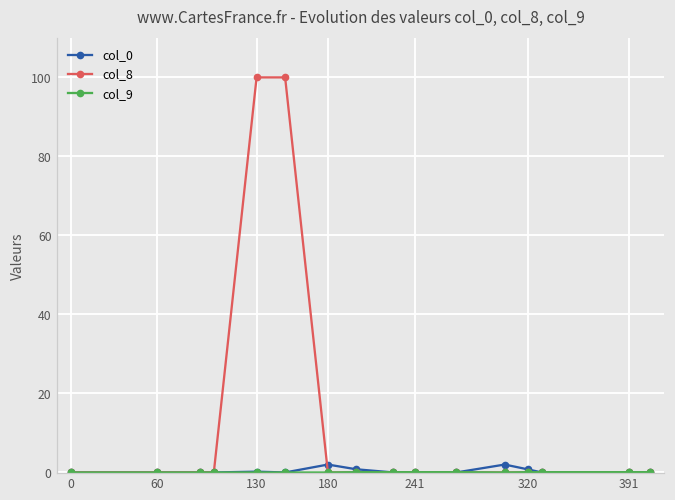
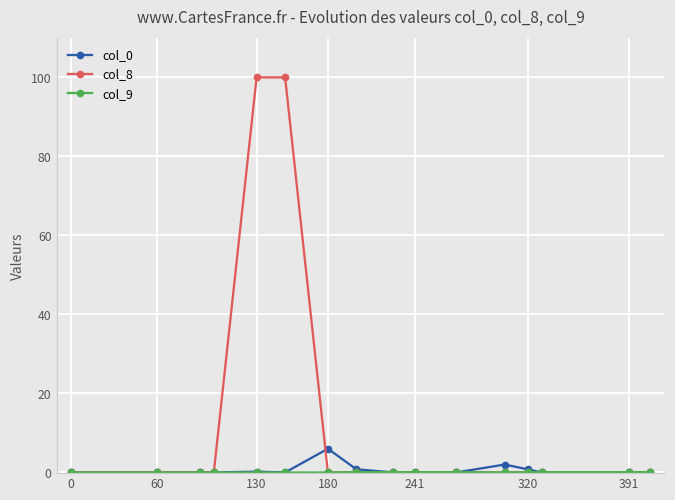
  {
    "col_0": {
-     "180": 2,
+     "180": 6,
      "320": 1
    },
    "col_8": {
      "130": 100
    }
  }
